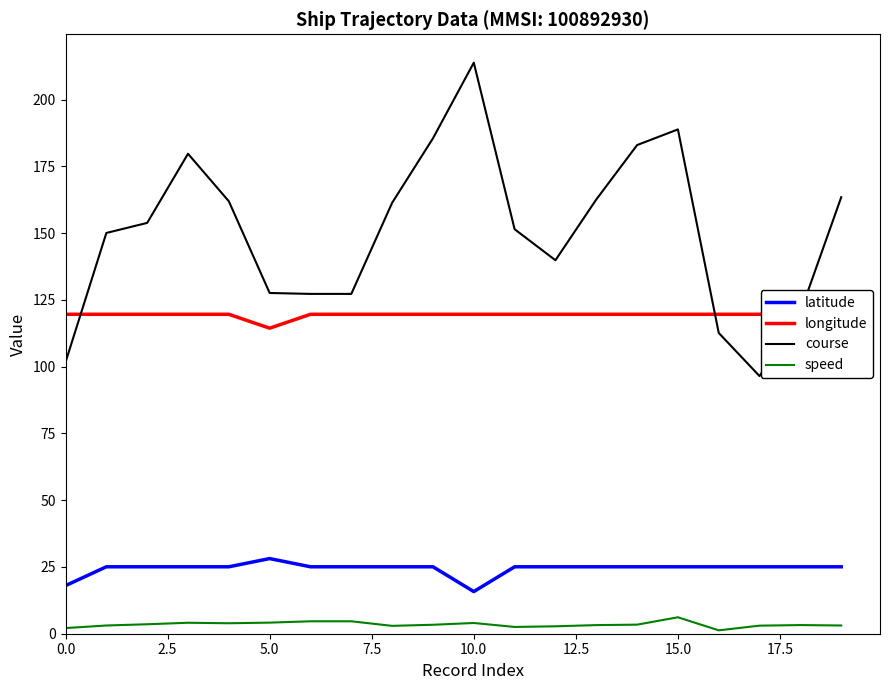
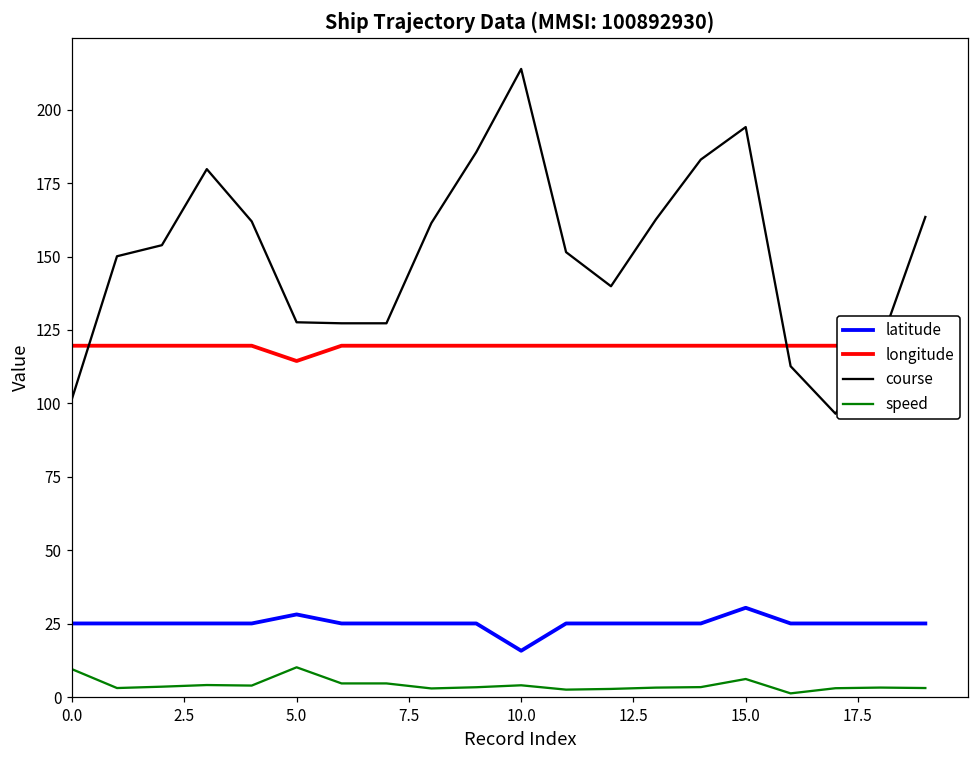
  {
    "latitude": {
-     "0.0": 18,
+     "0.0": 25,
      "5.0": 28,
      "10.0": 16,
-     "15.0": 25
+     "15.0": 30
    },
    "longitude": {
      "0.0": 120,
      "5.0": 114,
      "10.0": 120,
      "15.0": 120
    },
    "course": {
      "0.0": 102,
      "5.0": 128,
      "10.0": 214,
-     "15.0": 189
+     "15.0": 194
    },
    "speed": {
-     "0.0": 2,
-     "5.0": 4,
+     "0.0": 9,
+     "5.0": 10,
      "10.0": 4,
      "15.0": 6
    }
  }
